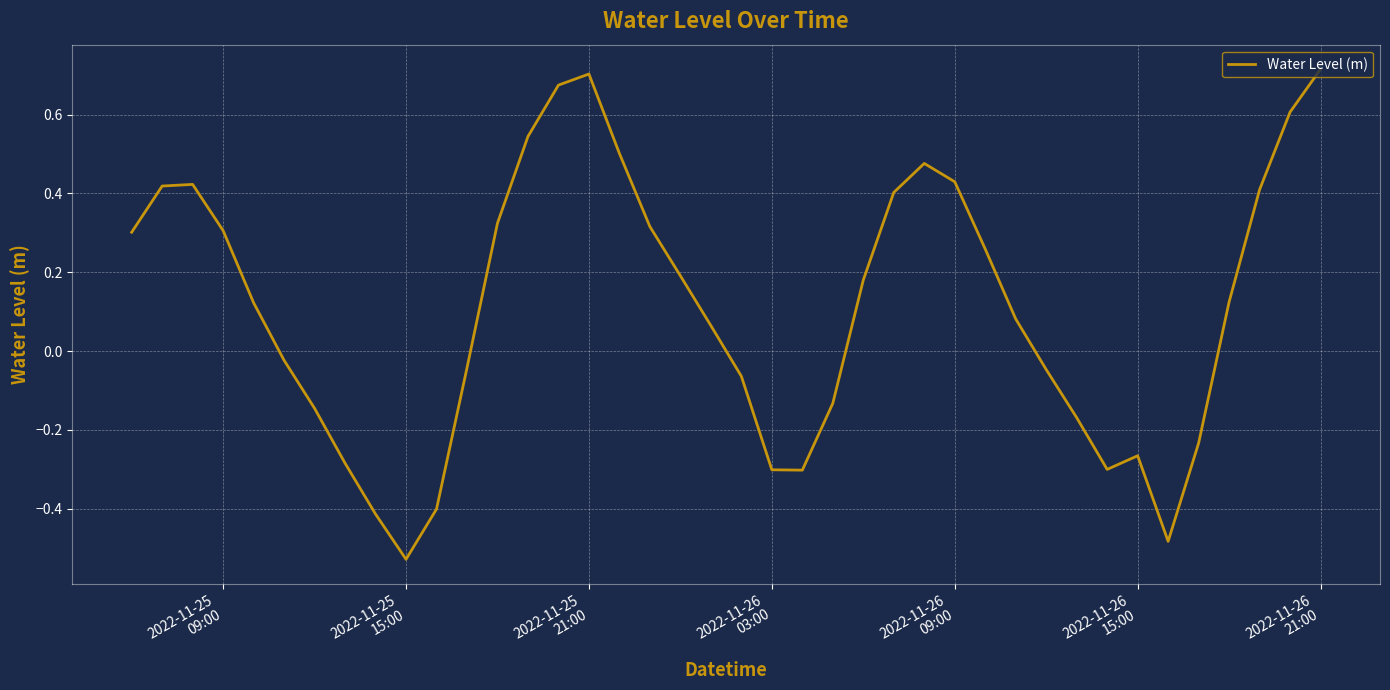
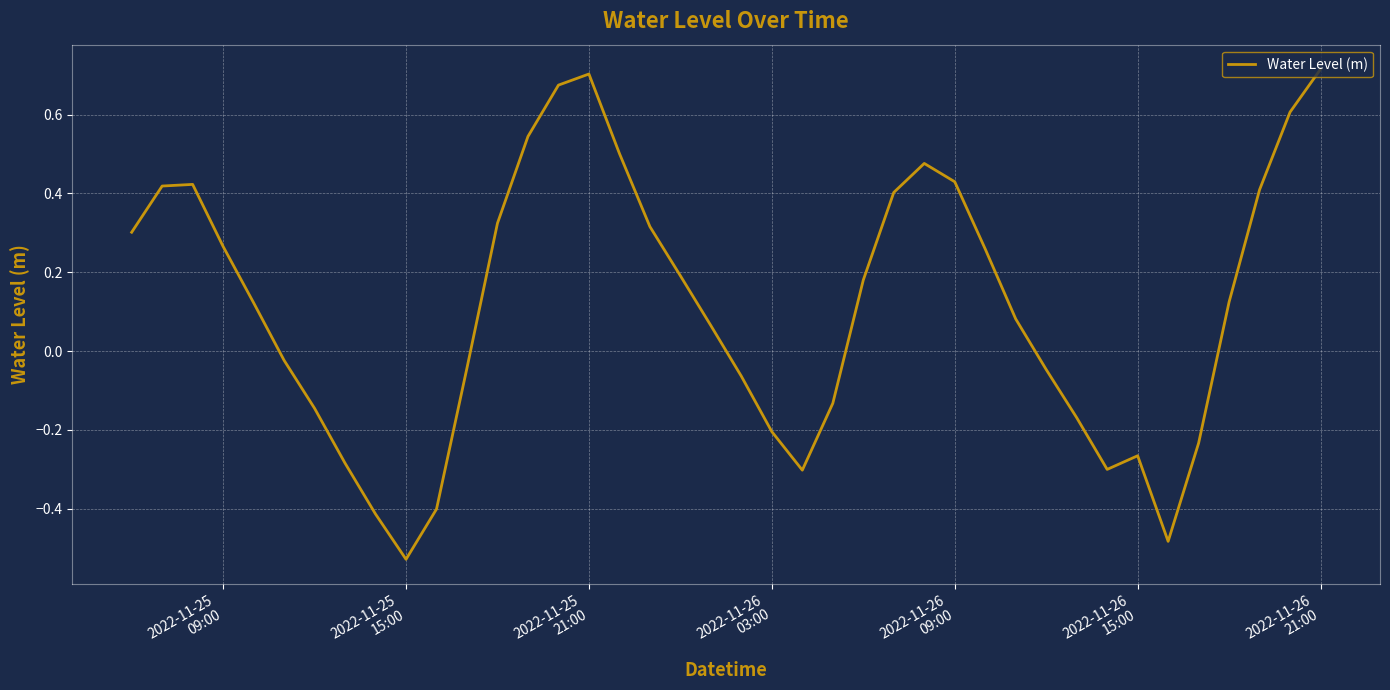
  {
-   "2022-11-25 09:00": 0.31,
+   "2022-11-25 09:00": 0.27,
    "2022-11-25 15:00": -0.53,
    "2022-11-25 21:00": 0.70,
-   "2022-11-26 03:00": -0.30,
+   "2022-11-26 03:00": -0.20,
    "2022-11-26 09:00": 0.43,
    "2022-11-26 15:00": -0.27
  }
